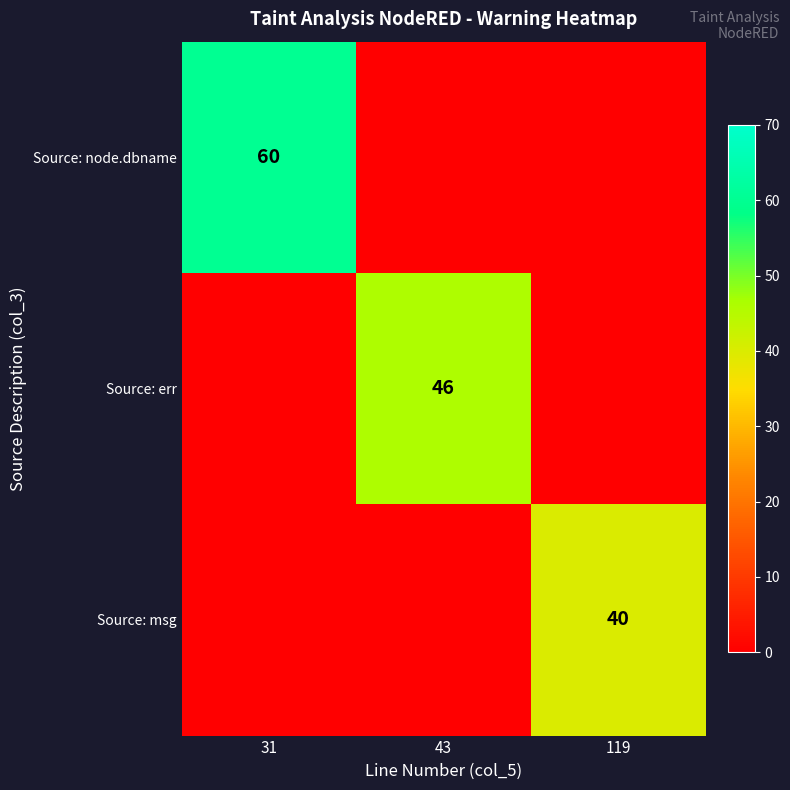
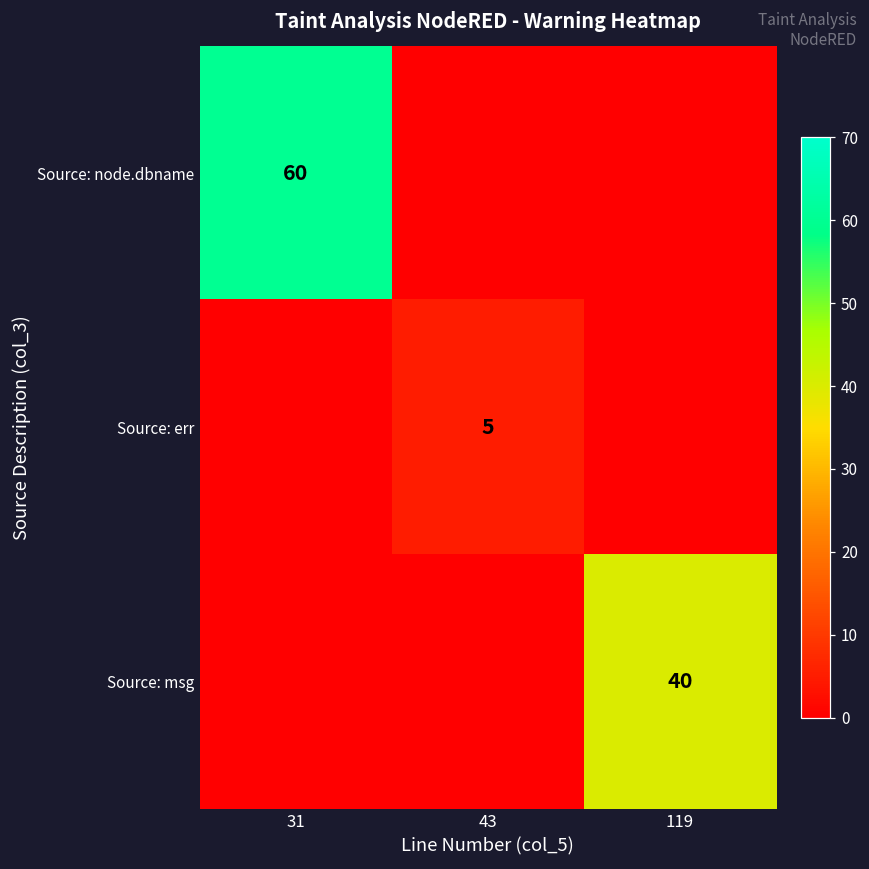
  {
    "Source: node.dbname": {
      "31": 60
    },
    "Source: err": {
-     "43": 46
+     "43": 5
    },
    "Source: msg": {
      "119": 40
    }
  }
